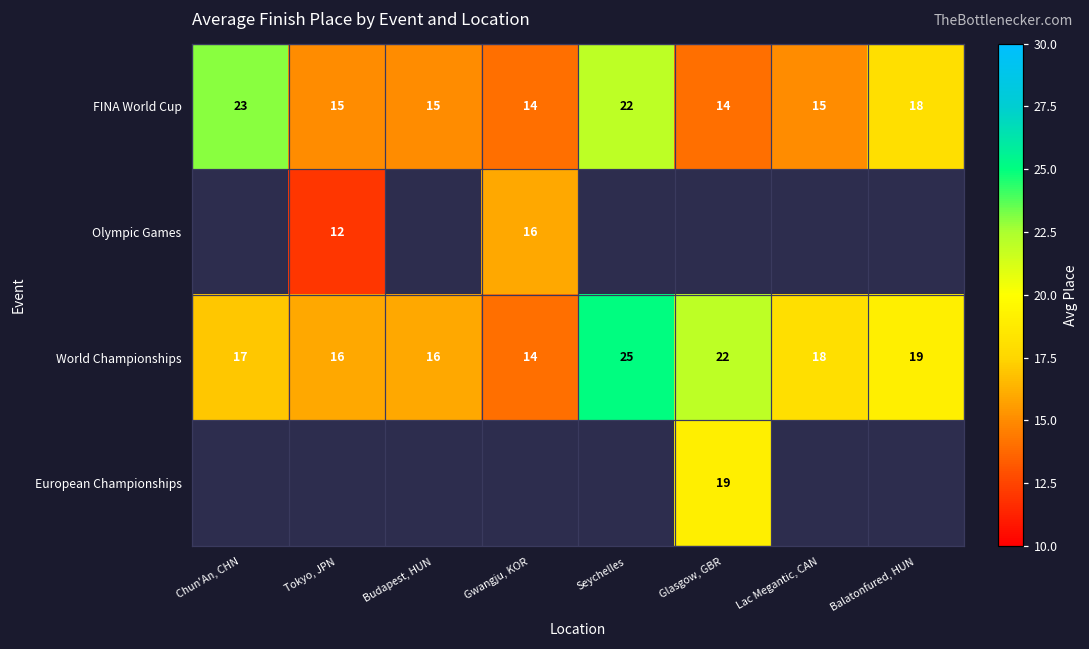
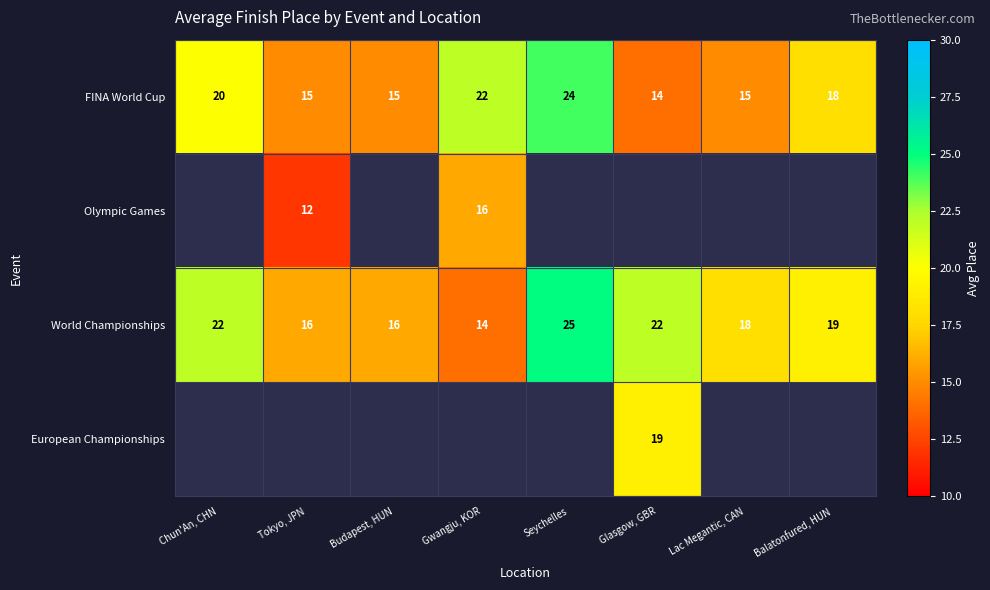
  {
    "FINA World Cup": {
-     "Chun'An, CHN": 23,
+     "Chun'An, CHN": 20,
      "Tokyo, JPN": 15,
      "Budapest, HUN": 15,
-     "Gwangju, KOR": 14,
-     "Seychelles": 22,
+     "Gwangju, KOR": 22,
+     "Seychelles": 24,
      "Glasgow, GBR": 14,
      "Lac Megantic, CAN": 15,
      "Balatonfured, HUN": 18
    },
    "Olympic Games": {
      "Tokyo, JPN": 12,
      "Gwangju, KOR": 16
    },
    "World Championships": {
-     "Chun'An, CHN": 17,
+     "Chun'An, CHN": 22,
      "Tokyo, JPN": 16,
      "Budapest, HUN": 16,
      "Gwangju, KOR": 14,
      "Seychelles": 25,
      "Glasgow, GBR": 22,
      "Lac Megantic, CAN": 18,
      "Balatonfured, HUN": 19
    },
    "European Championships": {
      "Glasgow, GBR": 19
    }
  }
